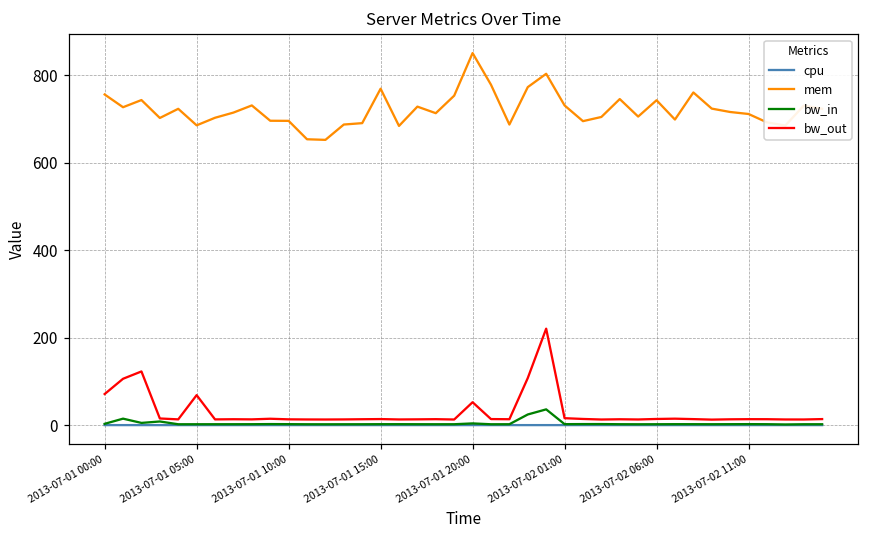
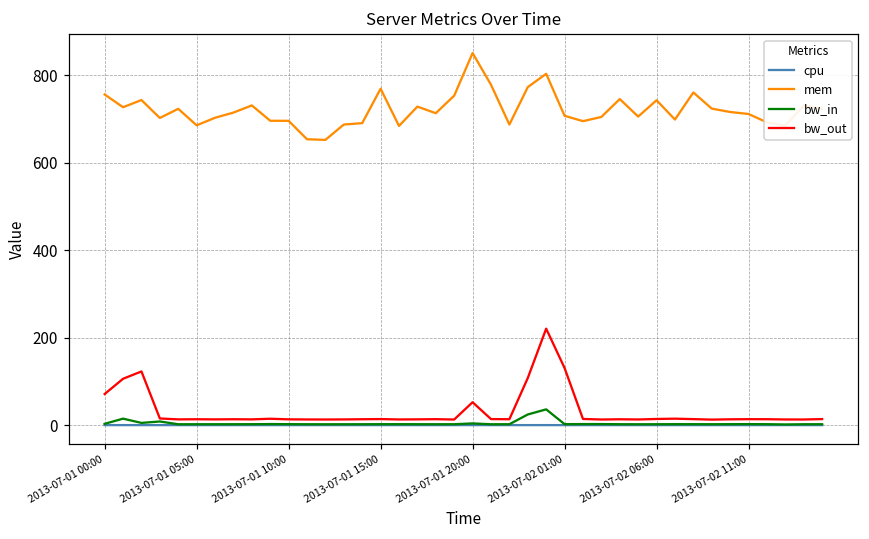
  {
    "mem": {
      "2013-07-01 00:00": 760,
      "2013-07-01 05:00": 690,
      "2013-07-01 10:00": 700,
      "2013-07-01 15:00": 770,
      "2013-07-01 20:00": 850,
-     "2013-07-02 01:00": 730,
+     "2013-07-02 01:00": 710,
      "2013-07-02 06:00": 740,
      "2013-07-02 11:00": 710
    },
    "bw_out": {
      "2013-07-01 00:00": 70,
-     "2013-07-01 05:00": 70,
+     "2013-07-01 05:00": 10,
      "2013-07-01 10:00": 10,
      "2013-07-01 15:00": 10,
      "2013-07-01 20:00": 50,
-     "2013-07-02 01:00": 20,
+     "2013-07-02 01:00": 130,
      "2013-07-02 06:00": 10,
      "2013-07-02 11:00": 10
    }
  }
